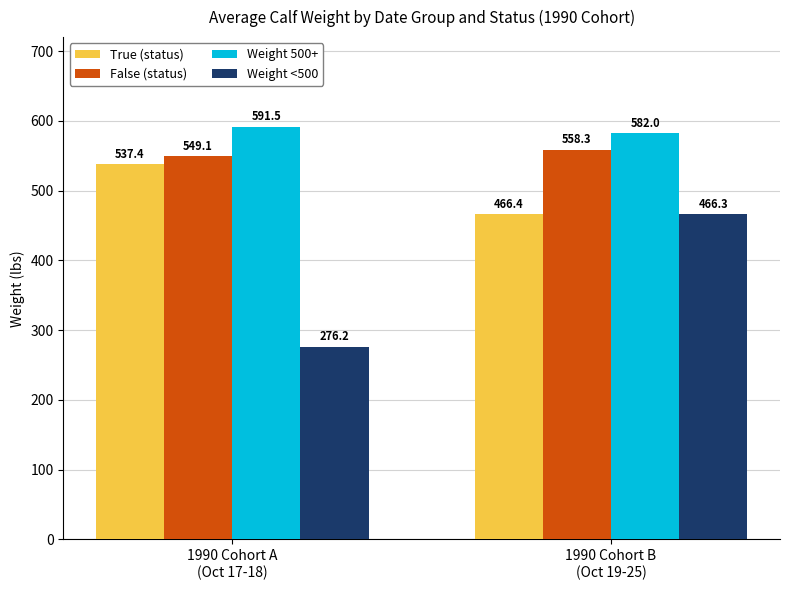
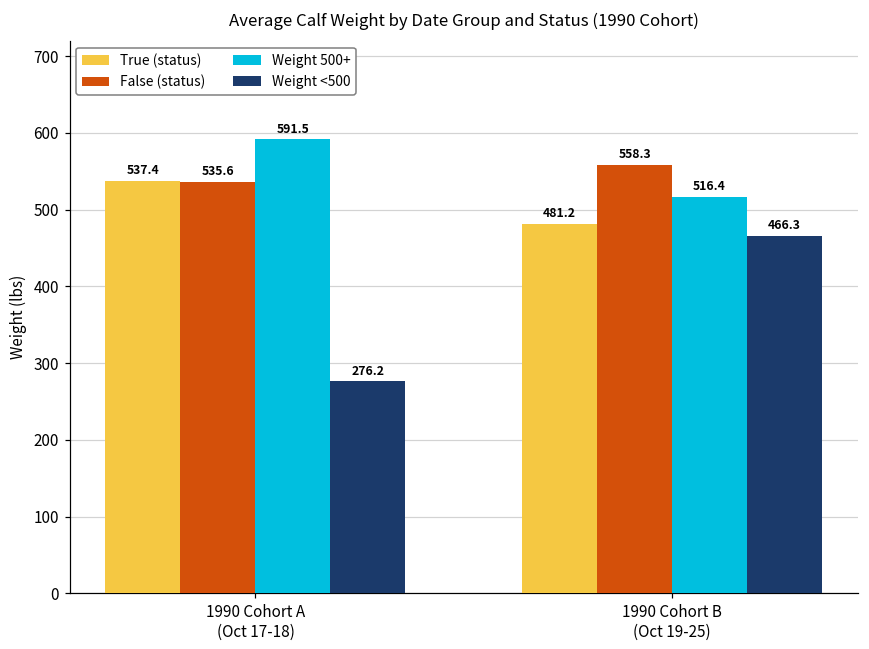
  {
    "True (status)": {
      "1990 Cohort A (Oct 17-18)": 537.4,
-     "1990 Cohort B (Oct 19-25)": 466.4
+     "1990 Cohort B (Oct 19-25)": 481.2
    },
    "False (status)": {
-     "1990 Cohort A (Oct 17-18)": 549.1,
+     "1990 Cohort A (Oct 17-18)": 535.6,
      "1990 Cohort B (Oct 19-25)": 558.3
    },
    "Weight 500+": {
      "1990 Cohort A (Oct 17-18)": 591.5,
-     "1990 Cohort B (Oct 19-25)": 582.0
+     "1990 Cohort B (Oct 19-25)": 516.4
    },
    "Weight <500": {
      "1990 Cohort A (Oct 17-18)": 276.2,
      "1990 Cohort B (Oct 19-25)": 466.3
    }
  }
